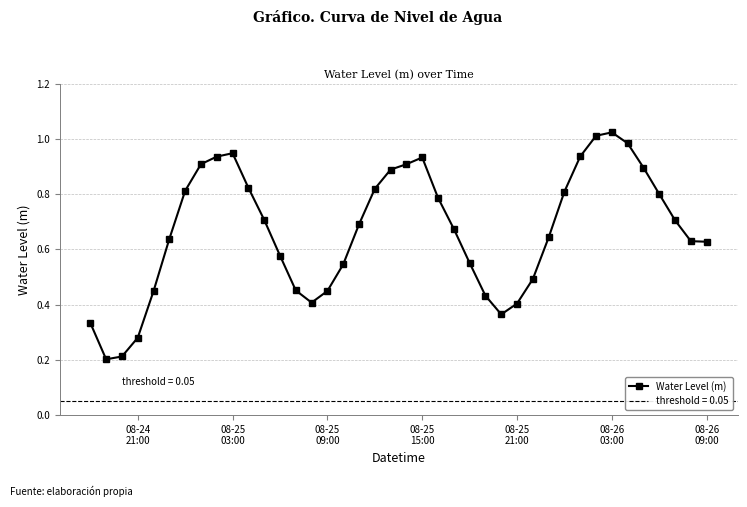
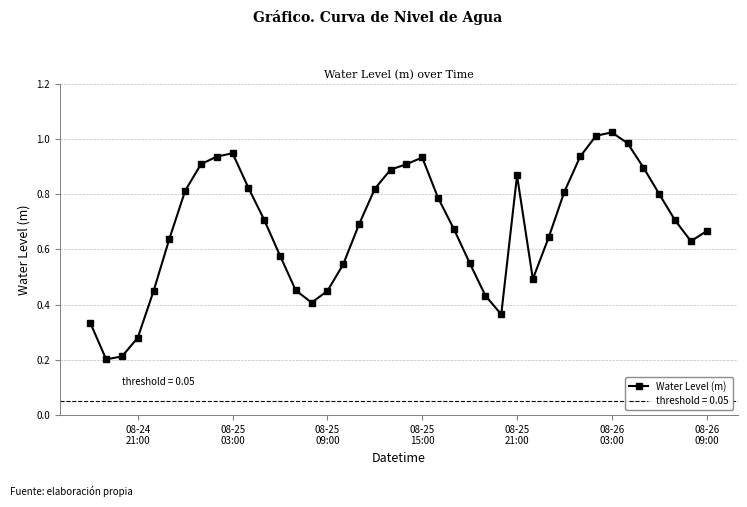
  {
    "08-24 21:00": 0.28,
    "08-25 03:00": 0.95,
    "08-25 09:00": 0.45,
    "08-25 15:00": 0.93,
-   "08-25 21:00": 0.40,
+   "08-25 21:00": 0.87,
    "08-26 03:00": 1.02,
-   "08-26 09:00": 0.63
+   "08-26 09:00": 0.67
  }
